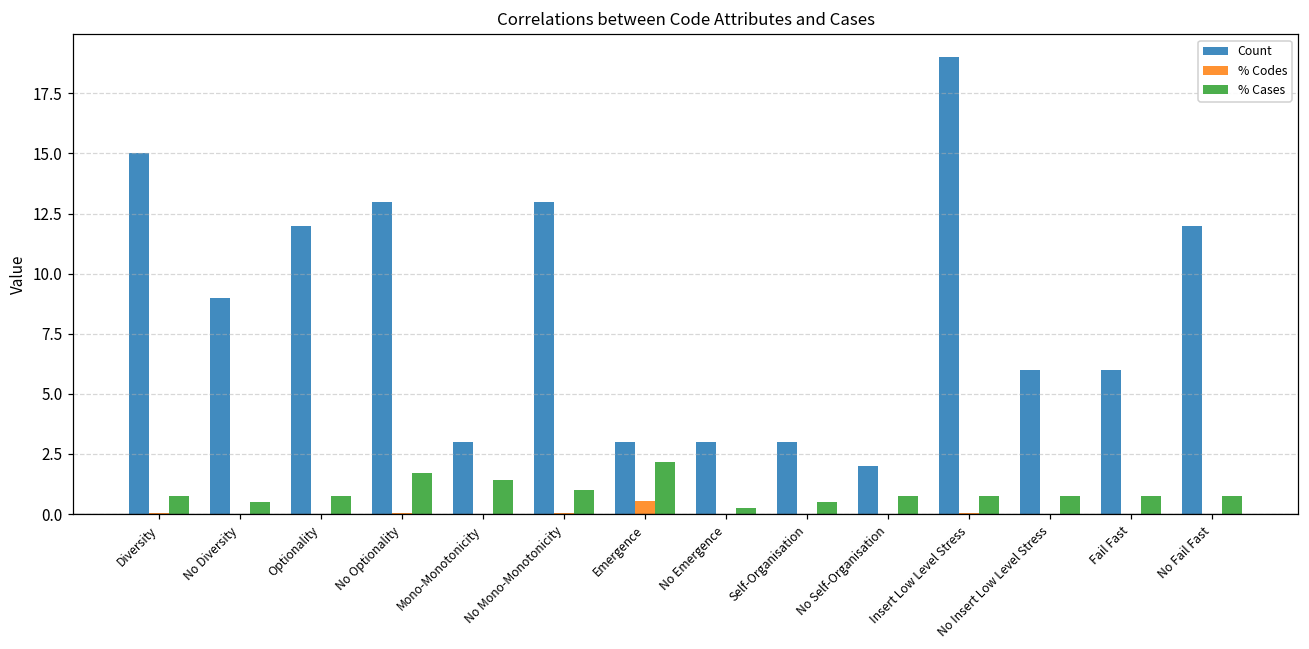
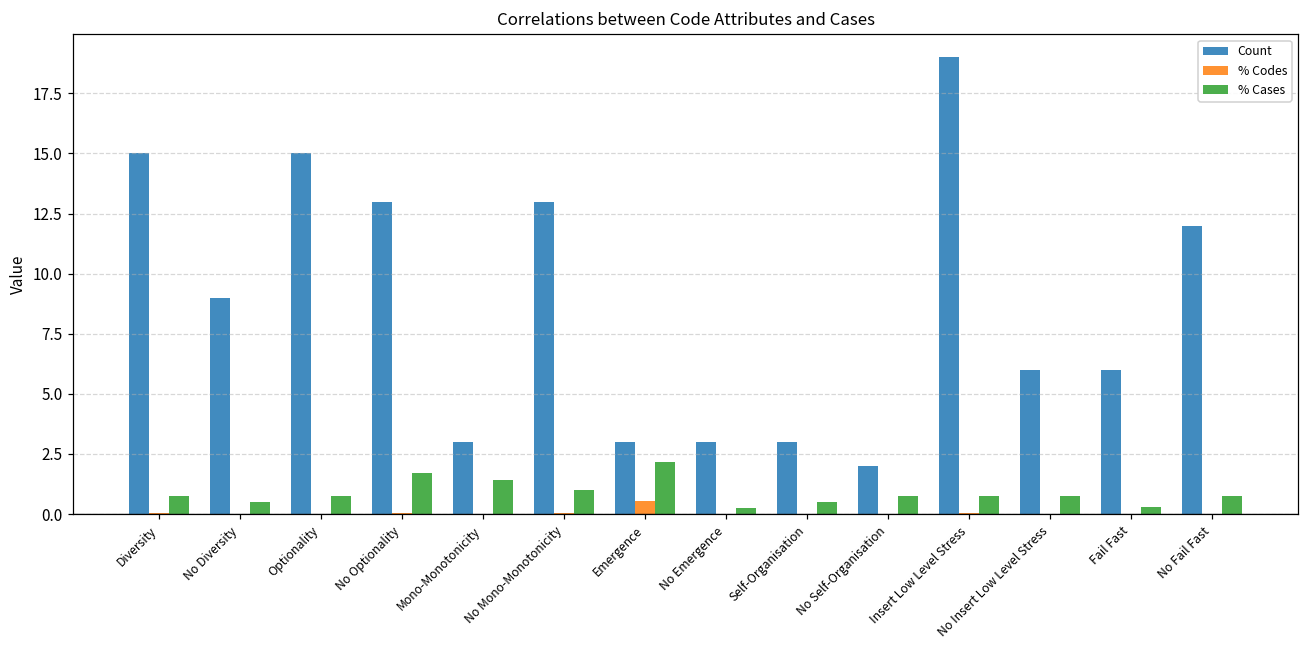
  {
    "Count": {
      "Diversity": 15,
      "No Diversity": 9,
-     "Optionality": 12,
+     "Optionality": 15,
      "No Optionality": 13,
      "Mono-Monotonicity": 3,
      "No Mono-Monotonicity": 13,
      "Emergence": 3,
      "No Emergence": 3,
      "Self-Organisation": 3,
      "No Self-Organisation": 2,
      "Insert Low Level Stress": 19,
      "No Insert Low Level Stress": 6,
      "Fail Fast": 6,
      "No Fail Fast": 12
    },
    "% Codes": {
      "Emergence": 0.6
    },
    "% Cases": {
      "Diversity": 0.8,
      "No Diversity": 0.5,
      "Optionality": 0.8,
      "No Optionality": 1.7,
      "Mono-Monotonicity": 1.4,
      "No Mono-Monotonicity": 1.0,
      "Emergence": 2.2,
      "No Emergence": 0.3,
      "Self-Organisation": 0.5,
      "No Self-Organisation": 0.8,
      "Insert Low Level Stress": 0.8,
      "No Insert Low Level Stress": 0.8,
-     "Fail Fast": 0.8,
+     "Fail Fast": 0.3,
      "No Fail Fast": 0.8
    }
  }
